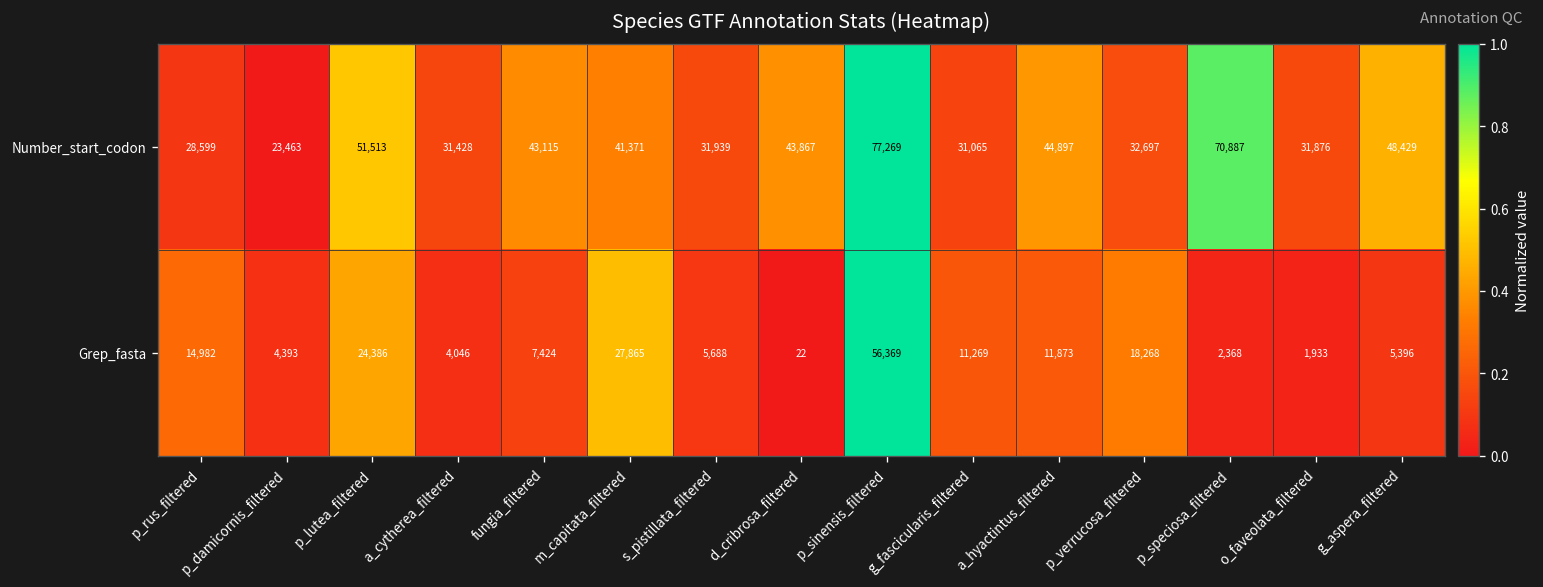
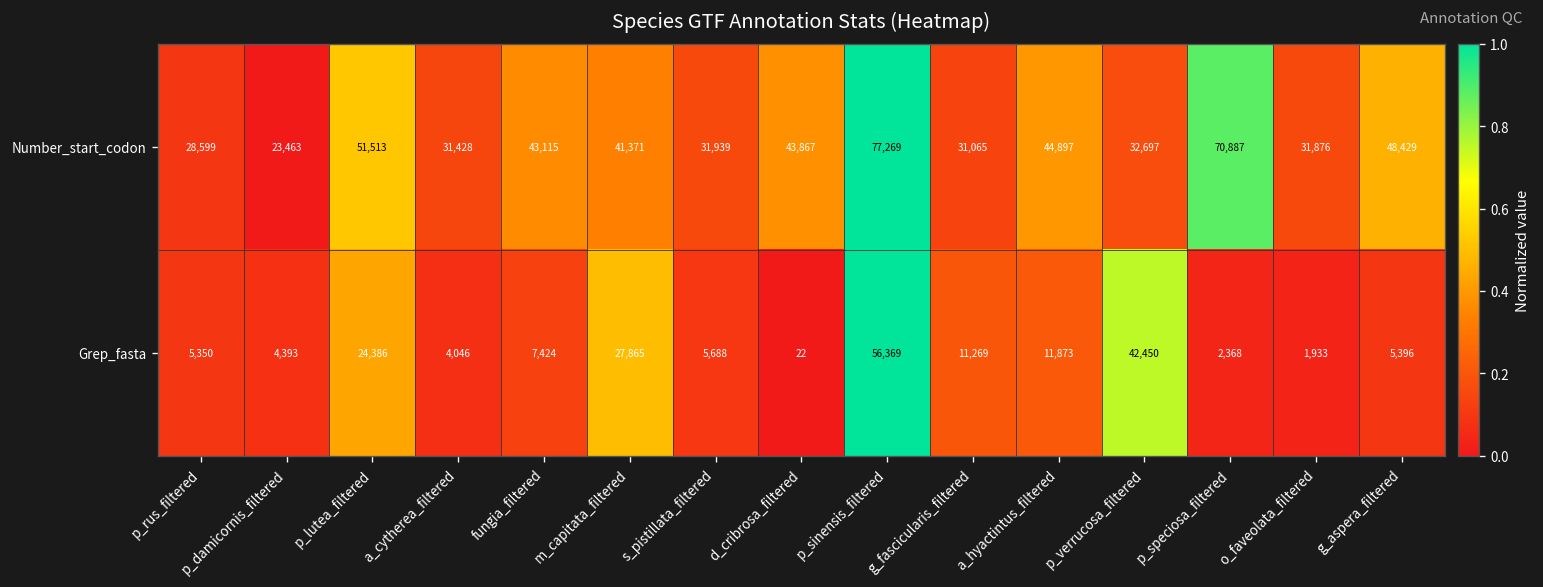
  {
    "Number_start_codon": {
      "p_rus_filtered": "28,599",
      "p_damicornis_filtered": "23,463",
      "p_lutea_filtered": "51,513",
      "a_cytherea_filtered": "31,428",
      "fungia_filtered": "43,115",
      "m_capitata_filtered": "41,371",
      "s_pistillata_filtered": "31,939",
      "d_cribrosa_filtered": "43,867",
      "p_sinensis_filtered": "77,269",
      "g_fascicularis_filtered": "31,065",
      "a_hyactintus_filtered": "44,897",
      "p_verrucosa_filtered": "32,697",
      "p_speciosa_filtered": "70,887",
      "o_faveolata_filtered": "31,876",
      "g_aspera_filtered": "48,429"
    },
    "Grep_fasta": {
-     "p_rus_filtered": "14,982",
+     "p_rus_filtered": "5,350",
      "p_damicornis_filtered": "4,393",
      "p_lutea_filtered": "24,386",
      "a_cytherea_filtered": "4,046",
      "fungia_filtered": "7,424",
      "m_capitata_filtered": "27,865",
      "s_pistillata_filtered": "5,688",
      "d_cribrosa_filtered": "22",
      "p_sinensis_filtered": "56,369",
      "g_fascicularis_filtered": "11,269",
      "a_hyactintus_filtered": "11,873",
-     "p_verrucosa_filtered": "18,268",
+     "p_verrucosa_filtered": "42,450",
      "p_speciosa_filtered": "2,368",
      "o_faveolata_filtered": "1,933",
      "g_aspera_filtered": "5,396"
    }
  }
